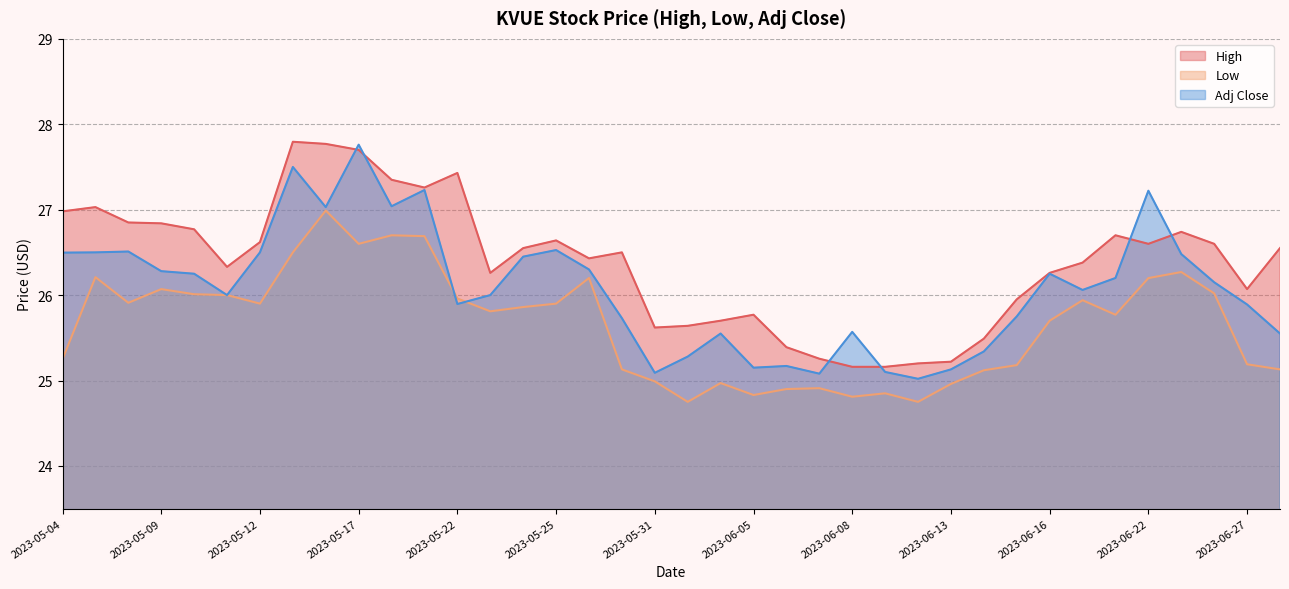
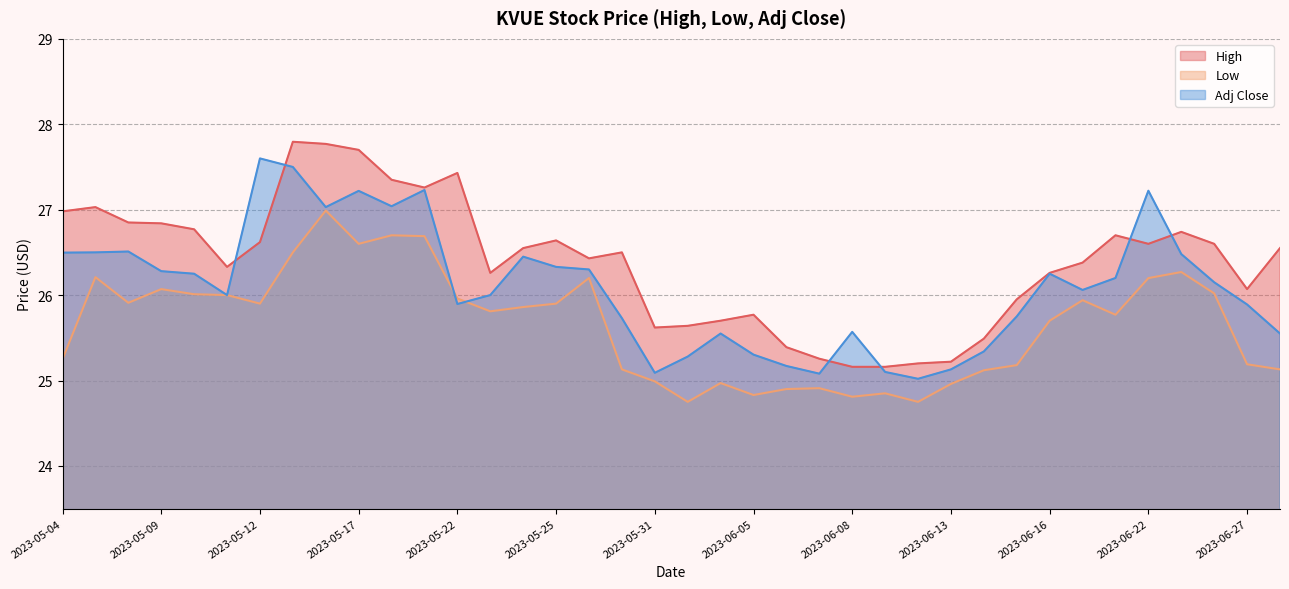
  {
    "Adj Close": {
      "2023-05-04": 26.5,
      "2023-05-09": 26.3,
-     "2023-05-12": 26.5,
-     "2023-05-17": 27.8,
+     "2023-05-12": 27.6,
+     "2023-05-17": 27.2,
      "2023-05-22": 25.9,
-     "2023-05-25": 26.5,
+     "2023-05-25": 26.3,
      "2023-05-31": 25.1,
-     "2023-06-05": 25.1,
+     "2023-06-05": 25.3,
      "2023-06-08": 25.6,
      "2023-06-13": 25.1,
      "2023-06-22": 27.2,
      "2023-06-27": 25.9
    }
  }
